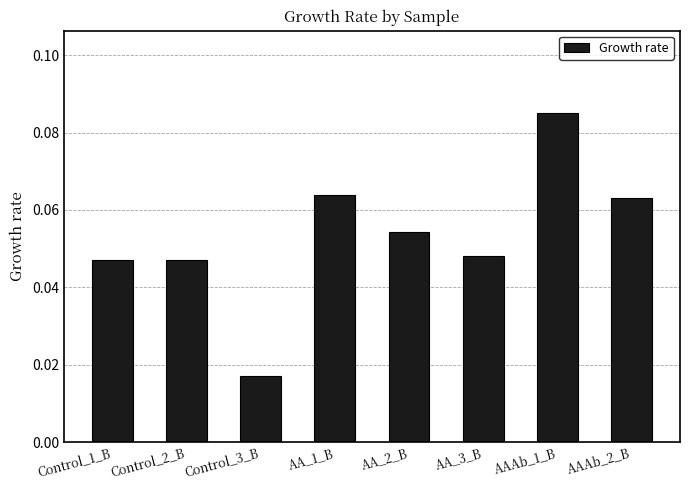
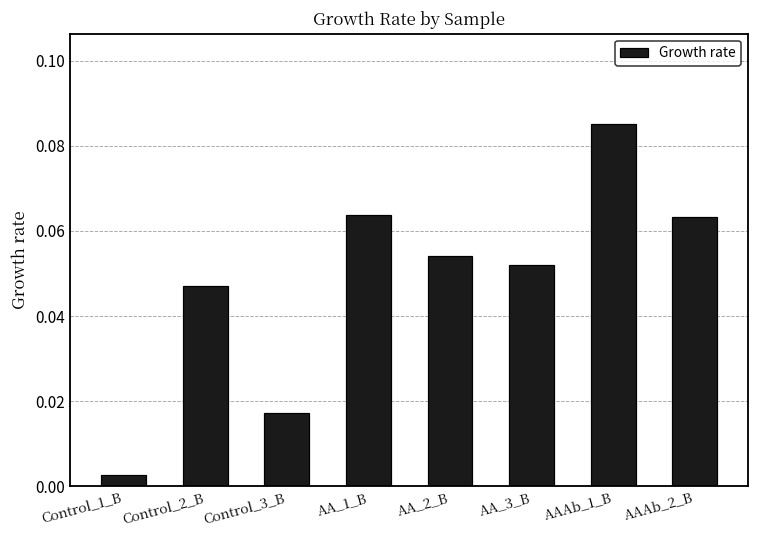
  {
-   "Control_1_B": 0.047,
+   "Control_1_B": 0.003,
    "Control_2_B": 0.047,
    "Control_3_B": 0.017,
    "AA_1_B": 0.064,
    "AA_2_B": 0.054,
-   "AA_3_B": 0.048,
+   "AA_3_B": 0.052,
    "AAAb_1_B": 0.085,
    "AAAb_2_B": 0.063
  }
